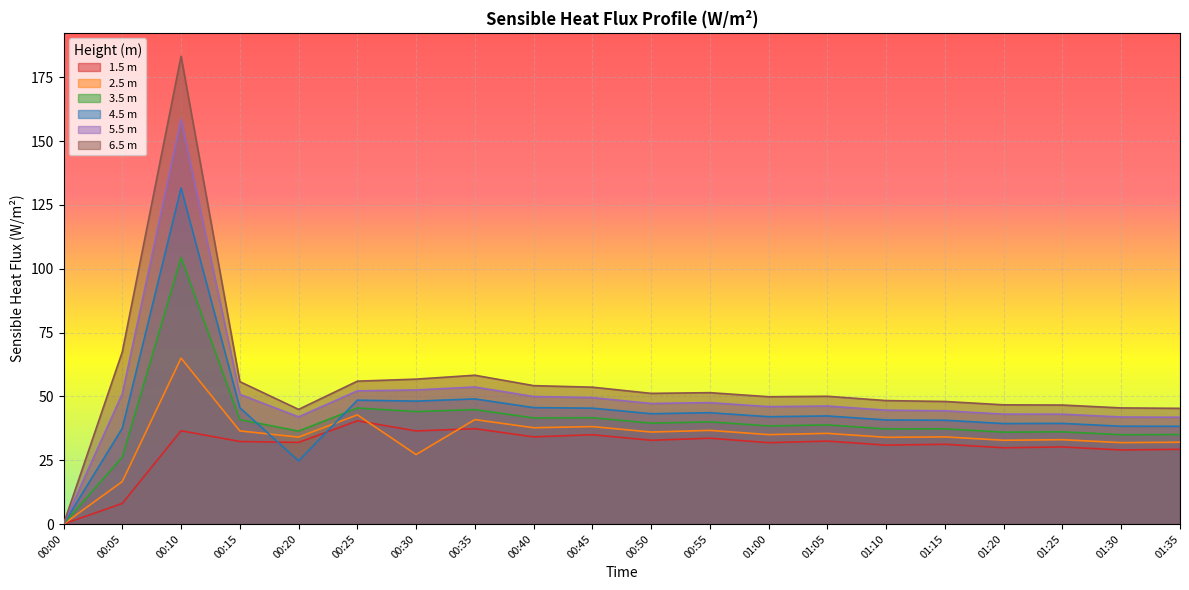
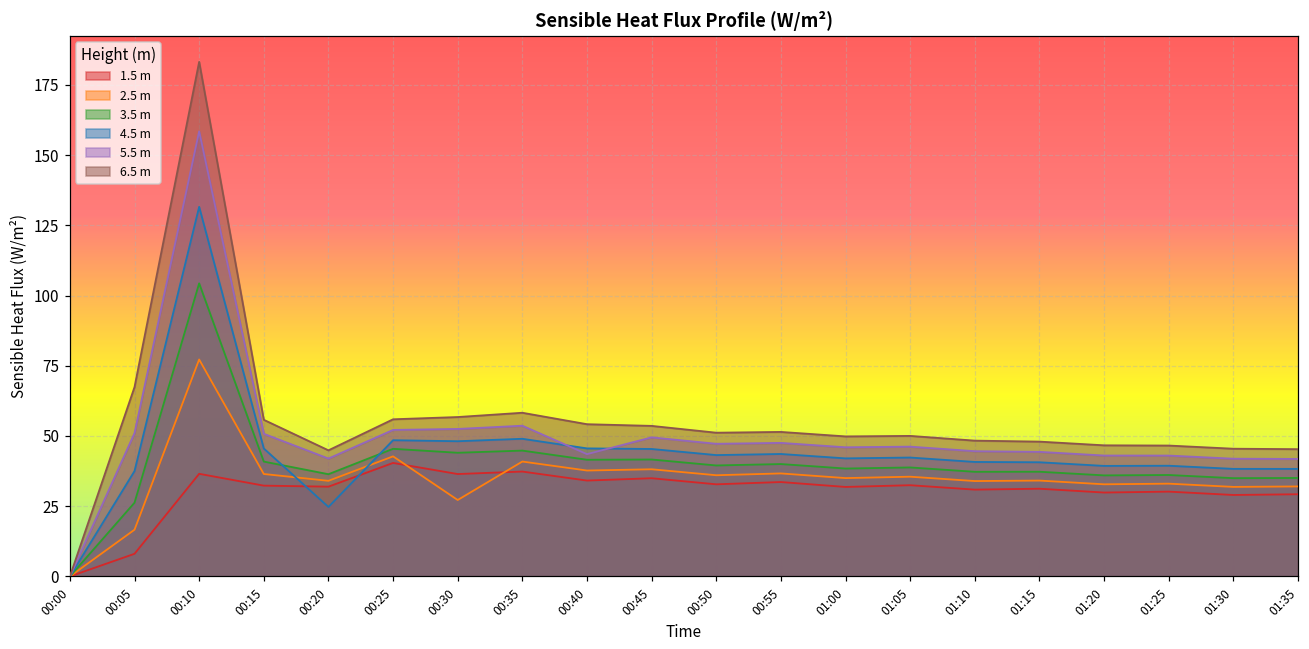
  {
    "1.5 m": {
      "00:05": 8,
      "00:10": 37,
      "00:15": 32,
      "00:20": 32,
      "00:25": 40,
      "00:30": 36,
      "00:35": 37,
      "00:40": 34,
      "00:45": 35,
      "00:50": 33,
      "00:55": 34,
      "01:00": 32,
      "01:05": 32,
      "01:10": 31,
      "01:15": 31,
      "01:20": 30,
      "01:25": 30,
      "01:30": 29,
      "01:35": 29
    },
    "2.5 m": {
      "00:05": 17,
-     "00:10": 65,
+     "00:10": 77,
      "00:15": 36,
      "00:20": 34,
      "00:25": 43,
      "00:30": 27,
      "00:35": 41,
      "00:40": 38,
      "00:45": 38,
      "00:50": 36,
      "00:55": 37,
      "01:00": 35,
      "01:05": 36,
      "01:10": 34,
      "01:15": 34,
      "01:20": 33,
      "01:25": 33,
      "01:30": 32,
      "01:35": 32
    },
    "3.5 m": {
      "00:05": 26,
      "00:10": 104,
      "00:15": 41,
      "00:20": 36,
      "00:25": 45,
      "00:30": 44,
      "00:35": 45,
      "00:40": 42,
      "00:45": 42,
      "00:50": 40,
      "00:55": 40,
      "01:00": 38,
      "01:05": 39,
      "01:10": 37,
      "01:15": 37,
      "01:20": 36,
      "01:25": 36,
      "01:30": 35,
      "01:35": 35
    },
    "4.5 m": {
      "00:05": 38,
      "00:10": 132,
      "00:15": 46,
      "00:20": 25,
      "00:25": 49,
      "00:30": 48,
      "00:35": 49,
      "00:40": 46,
      "00:45": 45,
      "00:50": 43,
      "00:55": 44,
      "01:00": 42,
      "01:05": 42,
      "01:10": 41,
      "01:15": 41,
      "01:20": 39,
      "01:25": 39,
      "01:30": 38,
      "01:35": 38
    },
    "5.5 m": {
      "00:05": 51,
      "00:10": 158,
      "00:15": 51,
      "00:20": 42,
      "00:25": 52,
      "00:30": 53,
      "00:35": 54,
-     "00:40": 50,
+     "00:40": 44,
      "00:45": 50,
      "00:50": 47,
      "00:55": 48,
      "01:00": 46,
      "01:05": 46,
      "01:10": 45,
      "01:15": 44,
      "01:20": 43,
      "01:25": 43,
      "01:30": 42,
      "01:35": 42
    },
    "6.5 m": {
      "00:05": 67,
      "00:10": 183,
      "00:15": 56,
      "00:20": 45,
      "00:25": 56,
      "00:30": 57,
      "00:35": 58,
      "00:40": 54,
      "00:45": 54,
      "00:50": 51,
      "00:55": 51,
      "01:00": 50,
      "01:05": 50,
      "01:10": 48,
      "01:15": 48,
      "01:20": 47,
      "01:25": 47,
      "01:30": 45,
      "01:35": 45
    }
  }
